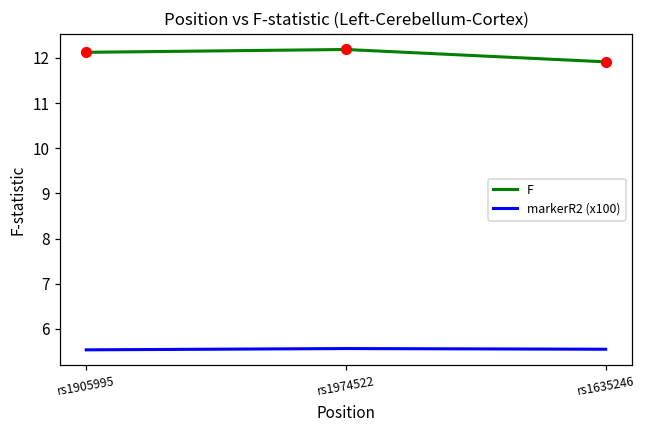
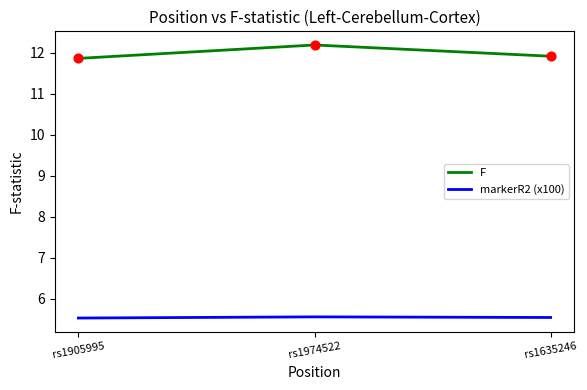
  {
    "F": {
-     "rs1905995": 12.1,
+     "rs1905995": 11.9,
      "rs1974522": 12.2,
      "rs1635246": 11.9
    },
    "markerR2 (x100)": {
      "rs1905995": 5.5,
      "rs1974522": 5.6,
      "rs1635246": 5.5
    }
  }
